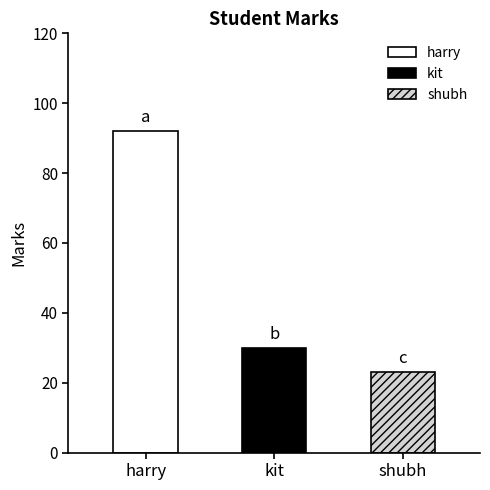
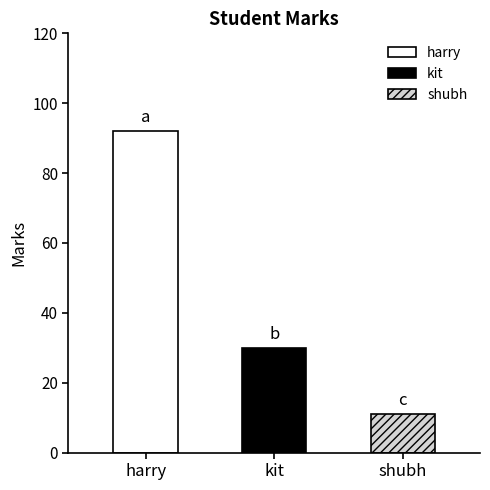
  {
    "harry": 92,
    "kit": 30,
-   "shubh": 23
+   "shubh": 11
  }
